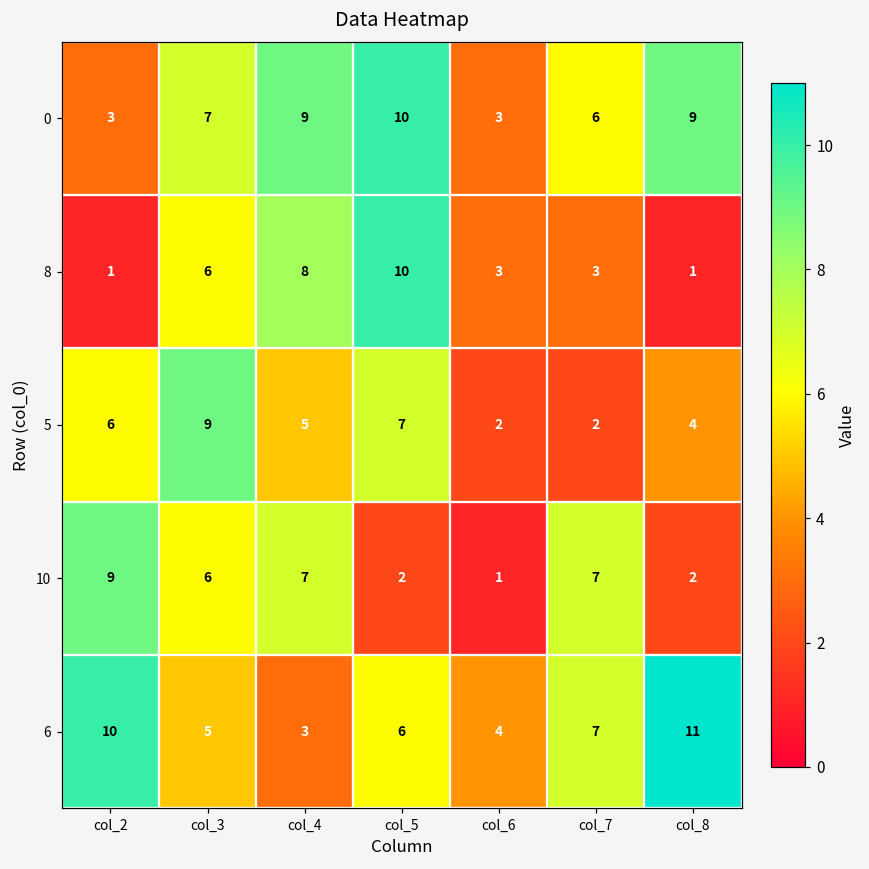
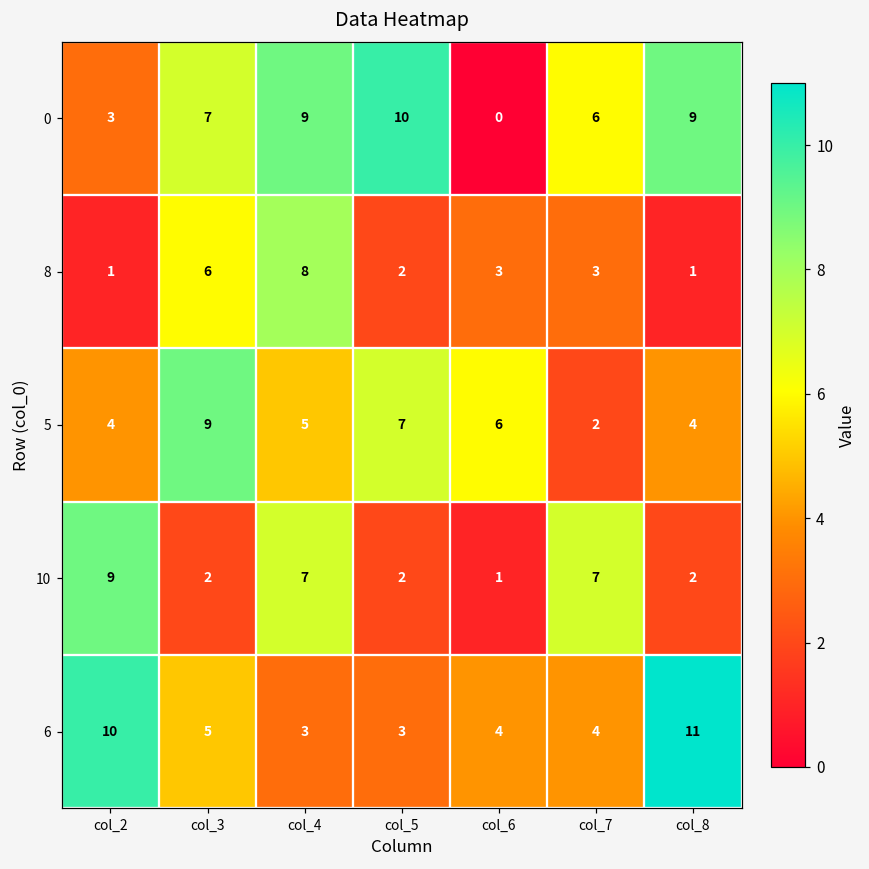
  {
    "0": {
      "col_2": 3,
      "col_3": 7,
      "col_4": 9,
      "col_5": 10,
-     "col_6": 3,
+     "col_6": 0,
      "col_7": 6,
      "col_8": 9
    },
    "8": {
      "col_2": 1,
      "col_3": 6,
      "col_4": 8,
-     "col_5": 10,
+     "col_5": 2,
      "col_6": 3,
      "col_7": 3,
      "col_8": 1
    },
    "5": {
-     "col_2": 6,
+     "col_2": 4,
      "col_3": 9,
      "col_4": 5,
      "col_5": 7,
-     "col_6": 2,
+     "col_6": 6,
      "col_7": 2,
      "col_8": 4
    },
    "10": {
      "col_2": 9,
-     "col_3": 6,
+     "col_3": 2,
      "col_4": 7,
      "col_5": 2,
      "col_6": 1,
      "col_7": 7,
      "col_8": 2
    },
    "6": {
      "col_2": 10,
      "col_3": 5,
      "col_4": 3,
-     "col_5": 6,
+     "col_5": 3,
      "col_6": 4,
-     "col_7": 7,
+     "col_7": 4,
      "col_8": 11
    }
  }
